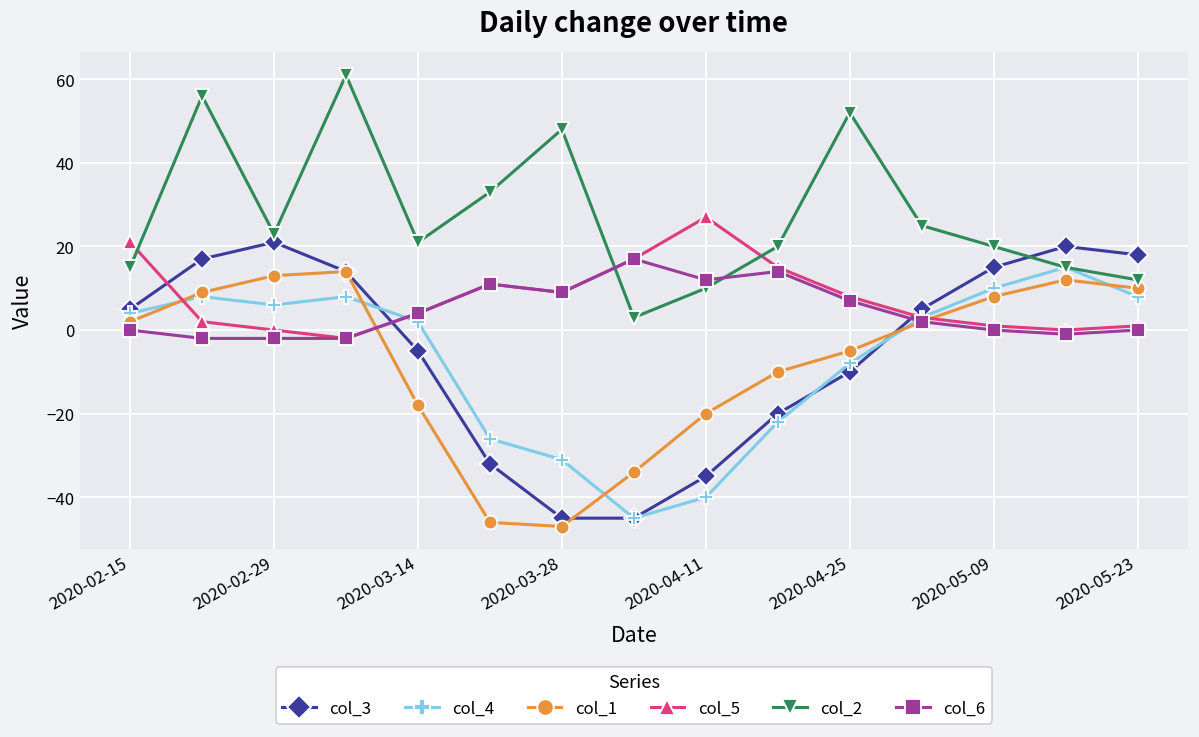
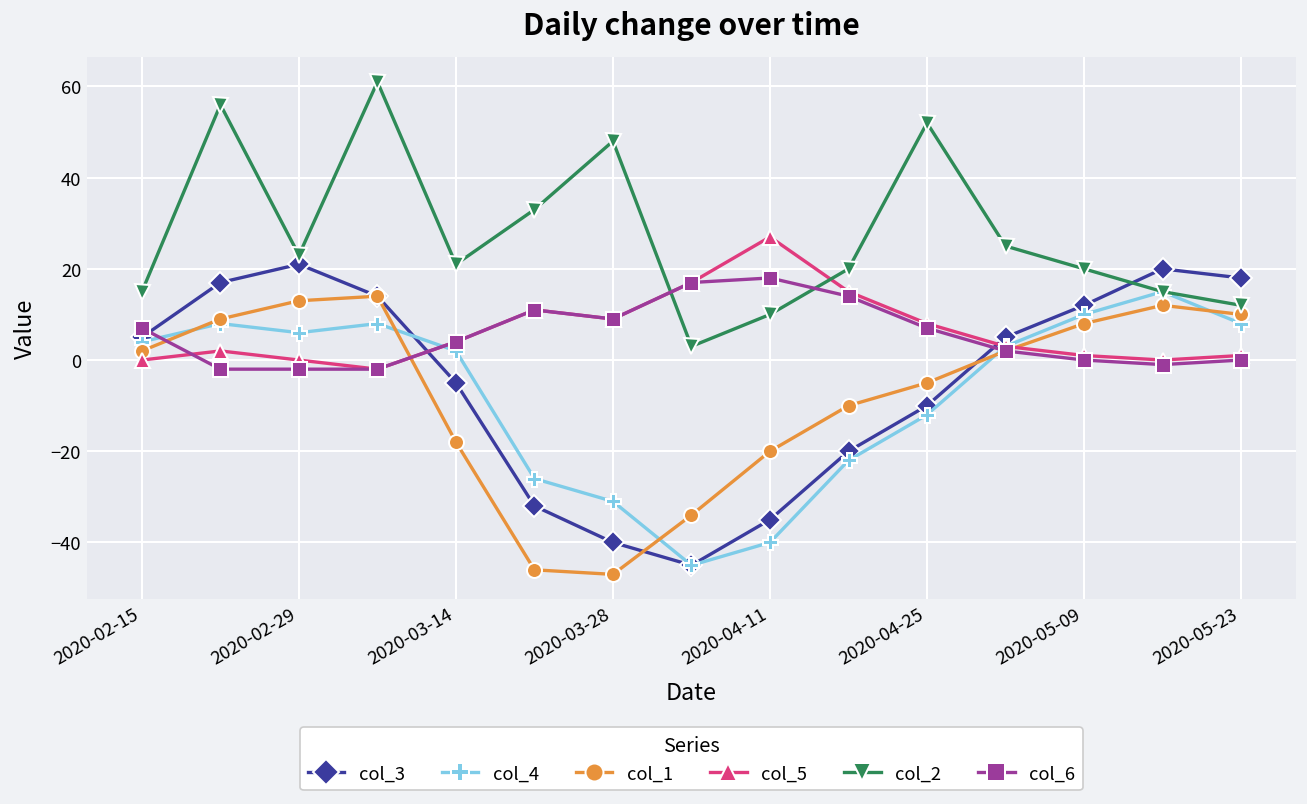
  {
    "col_3": {
      "2020-02-15": 5,
      "2020-02-29": 21,
      "2020-03-14": -5,
-     "2020-03-28": -45,
+     "2020-03-28": -40,
      "2020-04-11": -35,
      "2020-04-25": -10,
-     "2020-05-09": 15,
+     "2020-05-09": 12,
      "2020-05-23": 18
    },
    "col_4": {
      "2020-02-15": 4,
      "2020-02-29": 6,
      "2020-03-14": 2,
      "2020-03-28": -31,
      "2020-04-11": -40,
-     "2020-04-25": -8,
+     "2020-04-25": -12,
      "2020-05-09": 10,
      "2020-05-23": 8
    },
    "col_1": {
      "2020-02-15": 2,
      "2020-02-29": 13,
      "2020-03-14": -18,
      "2020-03-28": -47,
      "2020-04-11": -20,
      "2020-04-25": -5,
      "2020-05-09": 8,
      "2020-05-23": 10
    },
    "col_5": {
-     "2020-02-15": 21,
+     "2020-02-15": 0,
      "2020-02-29": 0,
      "2020-04-11": 27,
      "2020-04-25": 8,
      "2020-05-09": 1,
      "2020-05-23": 1
    },
    "col_2": {
      "2020-02-15": 15,
      "2020-02-29": 23,
      "2020-03-14": 21,
      "2020-03-28": 48,
      "2020-04-11": 10,
      "2020-04-25": 52,
      "2020-05-09": 20,
      "2020-05-23": 12
    },
    "col_6": {
-     "2020-02-15": 0,
+     "2020-02-15": 7,
      "2020-02-29": -2,
-     "2020-04-11": 12,
+     "2020-04-11": 18,
      "2020-04-25": 7,
      "2020-05-09": 0,
      "2020-05-23": 0
    }
  }
